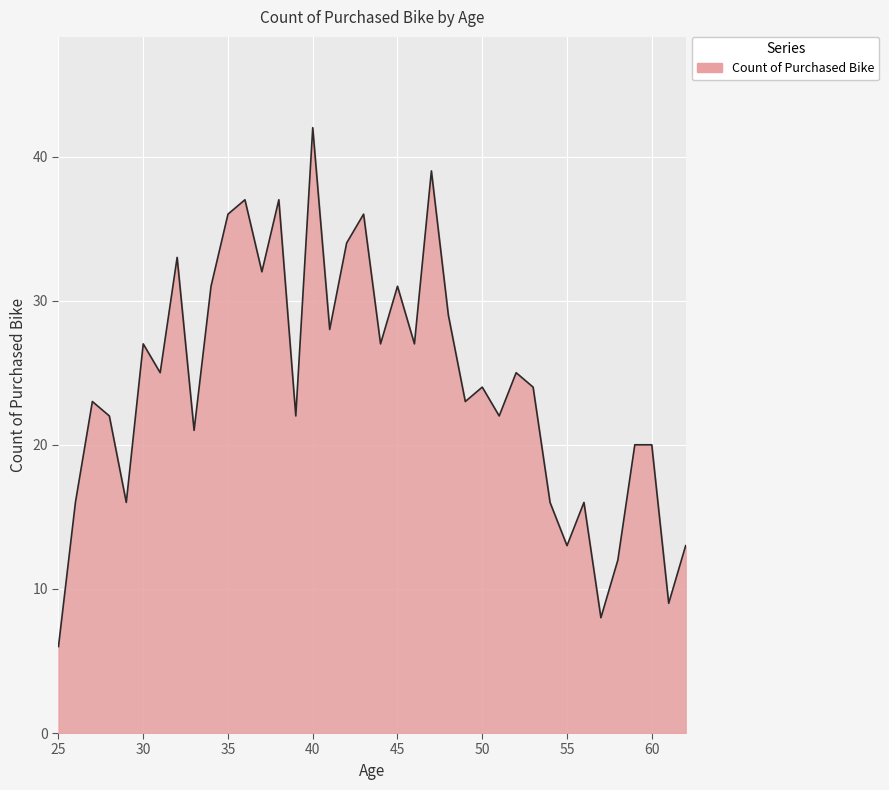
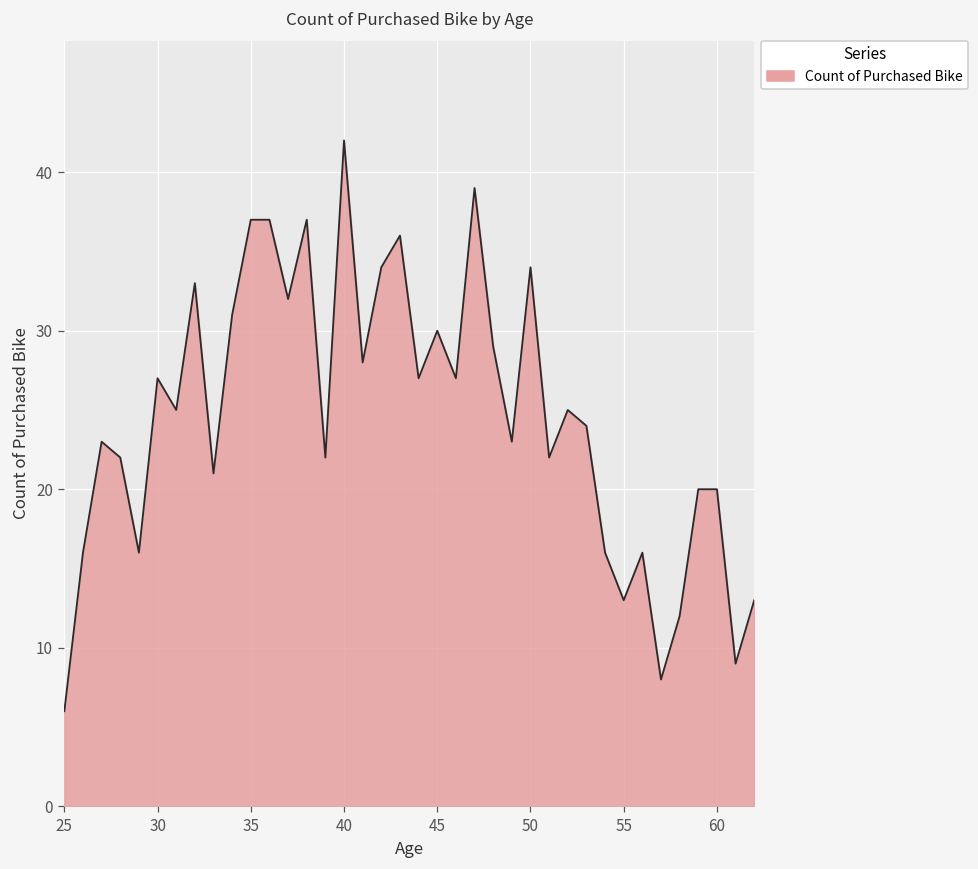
  {
    "25": 6,
    "30": 27,
-   "35": 36,
+   "35": 37,
    "40": 42,
-   "45": 31,
-   "50": 24,
+   "45": 30,
+   "50": 34,
    "55": 13,
    "60": 20
  }
